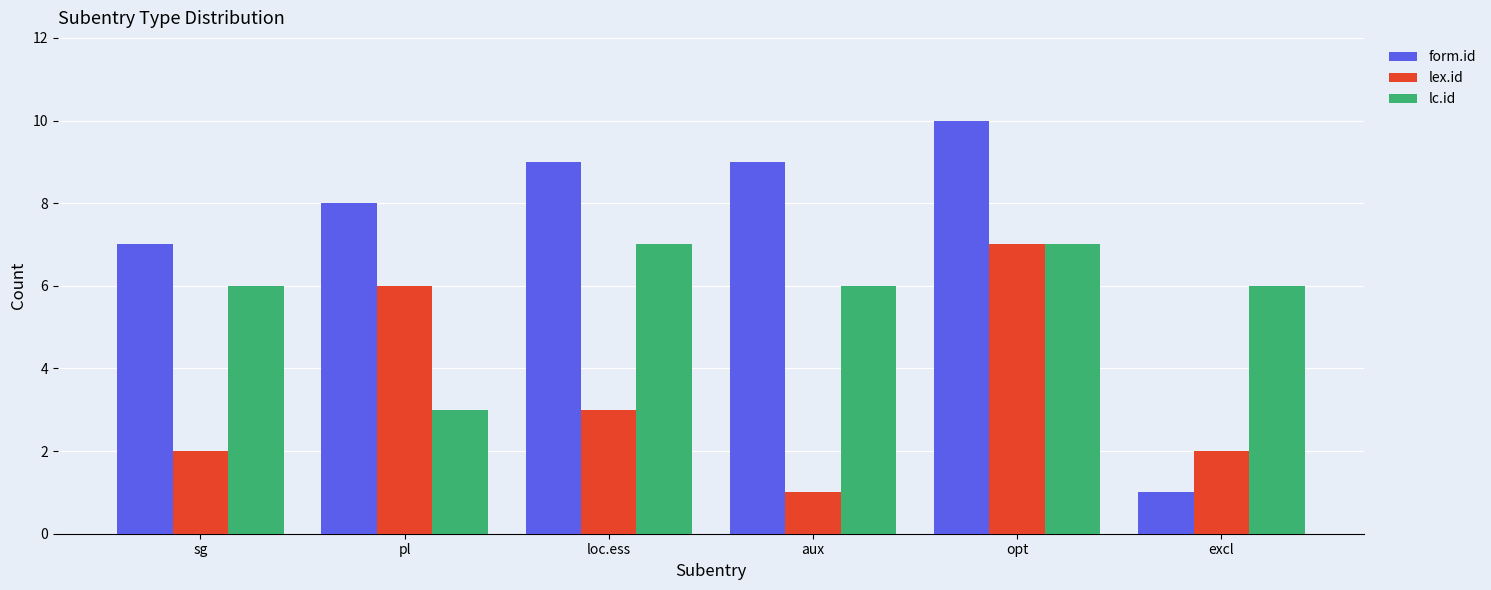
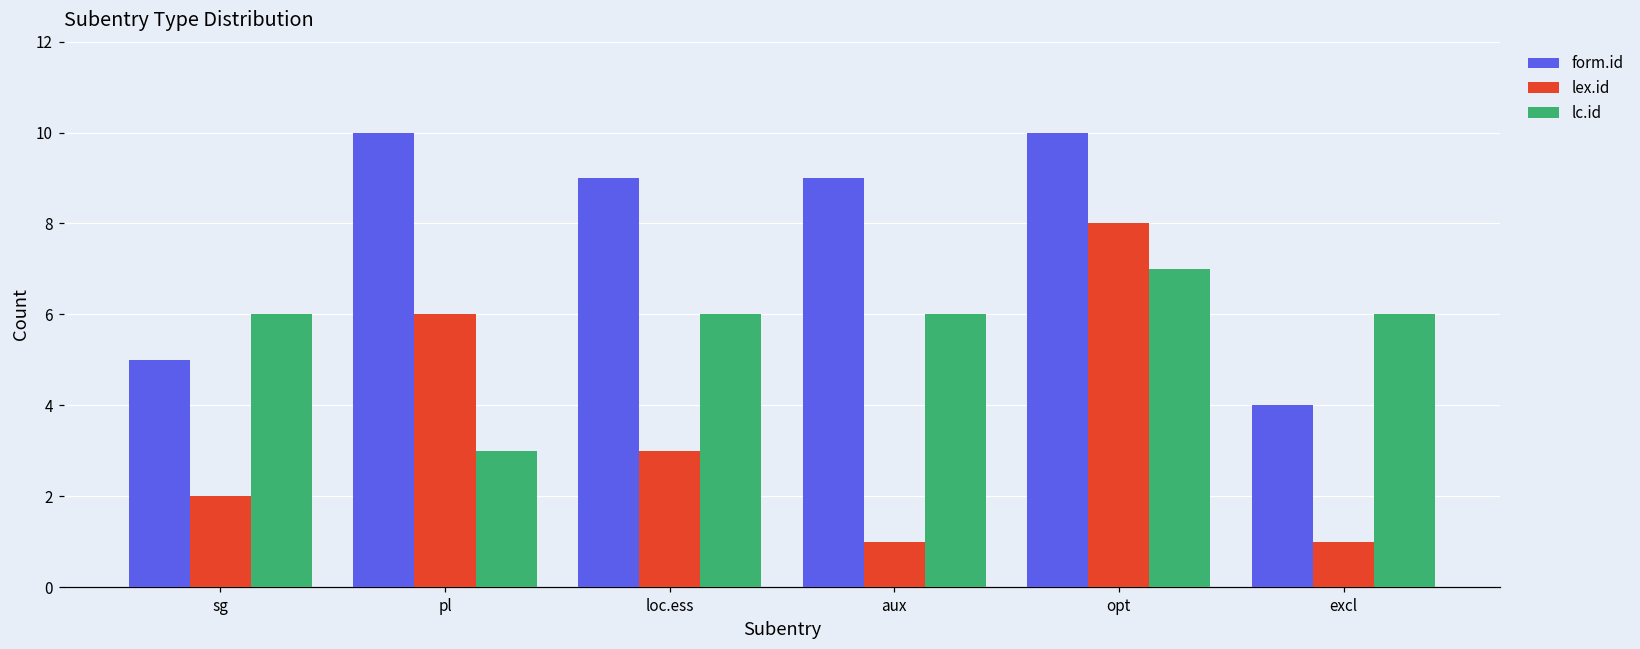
  {
    "form.id": {
-     "sg": 7,
-     "pl": 8,
+     "sg": 5,
+     "pl": 10,
      "loc.ess": 9,
      "aux": 9,
      "opt": 10,
-     "excl": 1
+     "excl": 4
    },
    "lex.id": {
      "sg": 2,
      "pl": 6,
      "loc.ess": 3,
      "aux": 1,
-     "opt": 7,
-     "excl": 2
+     "opt": 8,
+     "excl": 1
    },
    "lc.id": {
      "sg": 6,
      "pl": 3,
-     "loc.ess": 7,
+     "loc.ess": 6,
      "aux": 6,
      "opt": 7,
      "excl": 6
    }
  }
